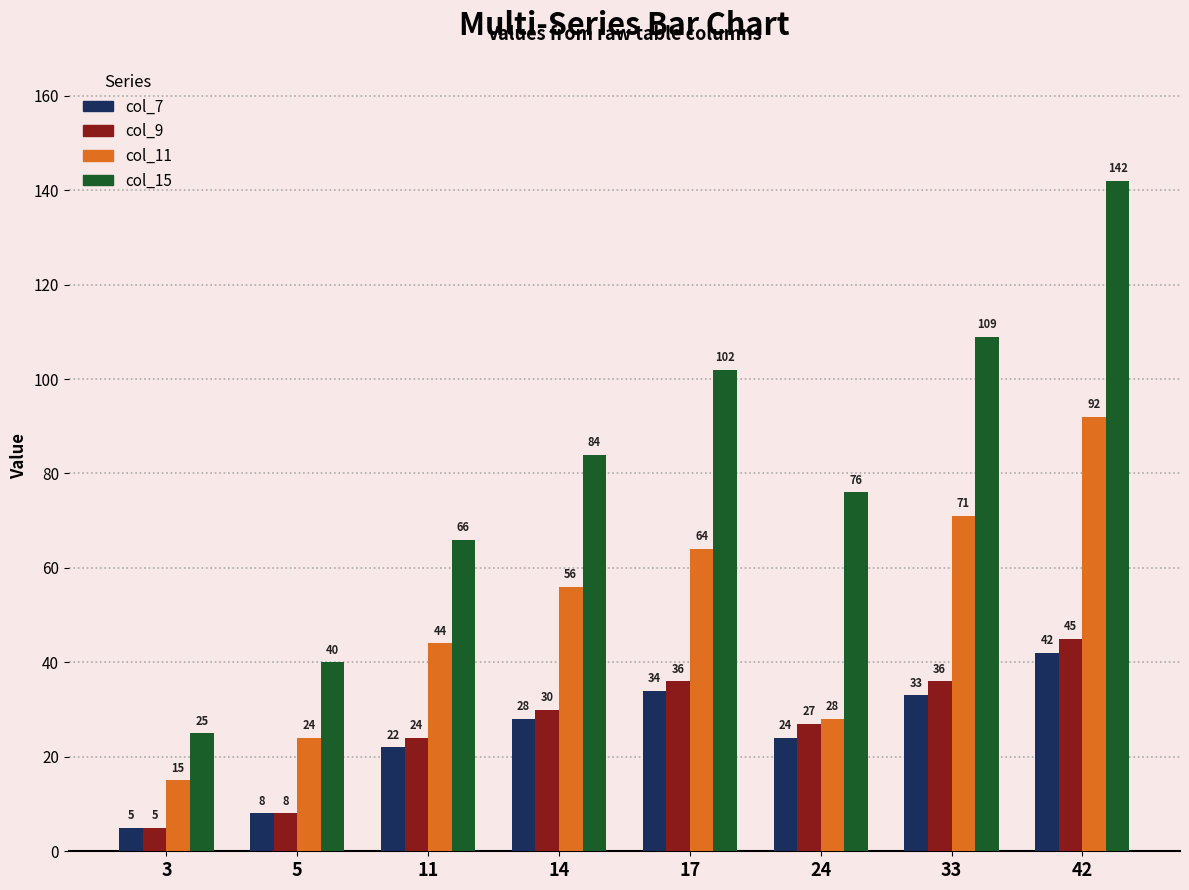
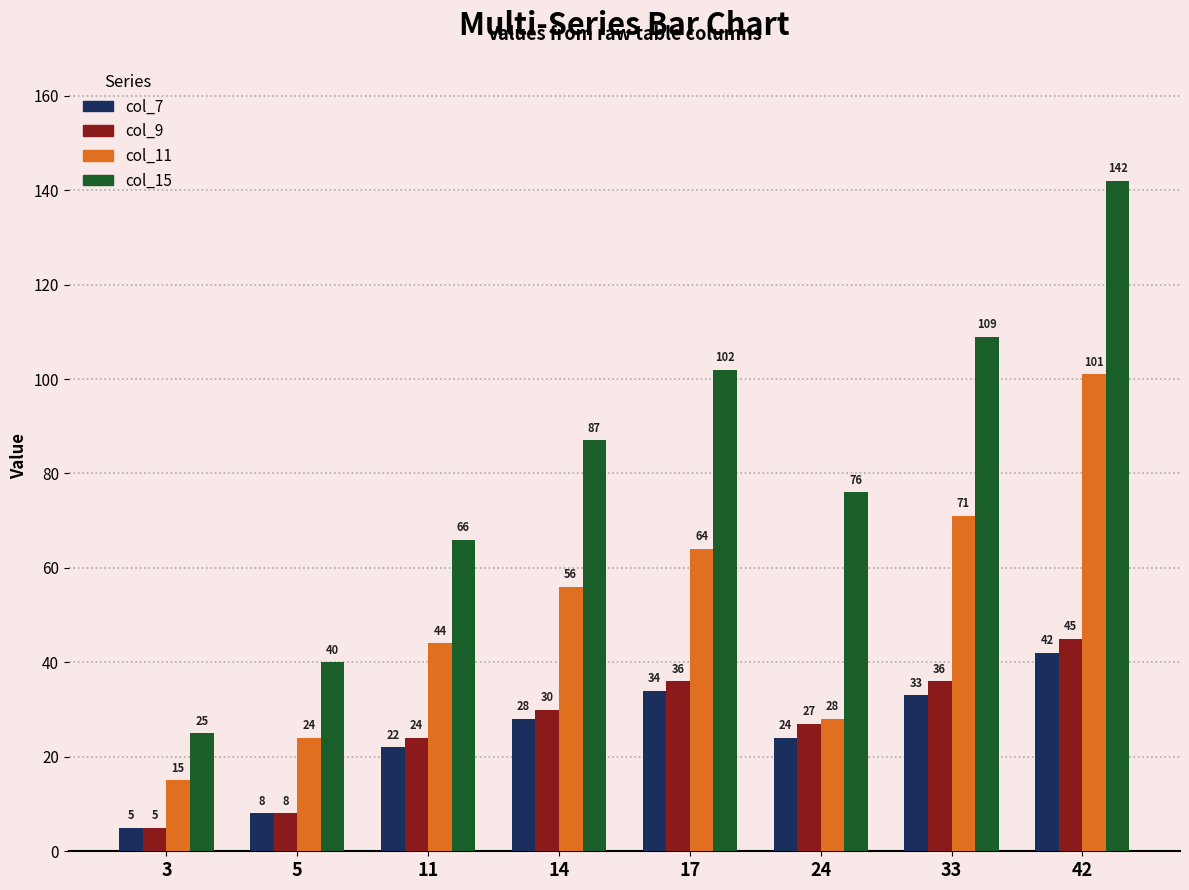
  {
    "col_7": {
      "3": 5,
      "5": 8,
      "11": 22,
      "14": 28,
      "17": 34,
      "24": 24,
      "33": 33,
      "42": 42
    },
    "col_9": {
      "3": 5,
      "5": 8,
      "11": 24,
      "14": 30,
      "17": 36,
      "24": 27,
      "33": 36,
      "42": 45
    },
    "col_11": {
      "3": 15,
      "5": 24,
      "11": 44,
      "14": 56,
      "17": 64,
      "24": 28,
      "33": 71,
-     "42": 92
+     "42": 101
    },
    "col_15": {
      "3": 25,
      "5": 40,
      "11": 66,
-     "14": 84,
+     "14": 87,
      "17": 102,
      "24": 76,
      "33": 109,
      "42": 142
    }
  }
